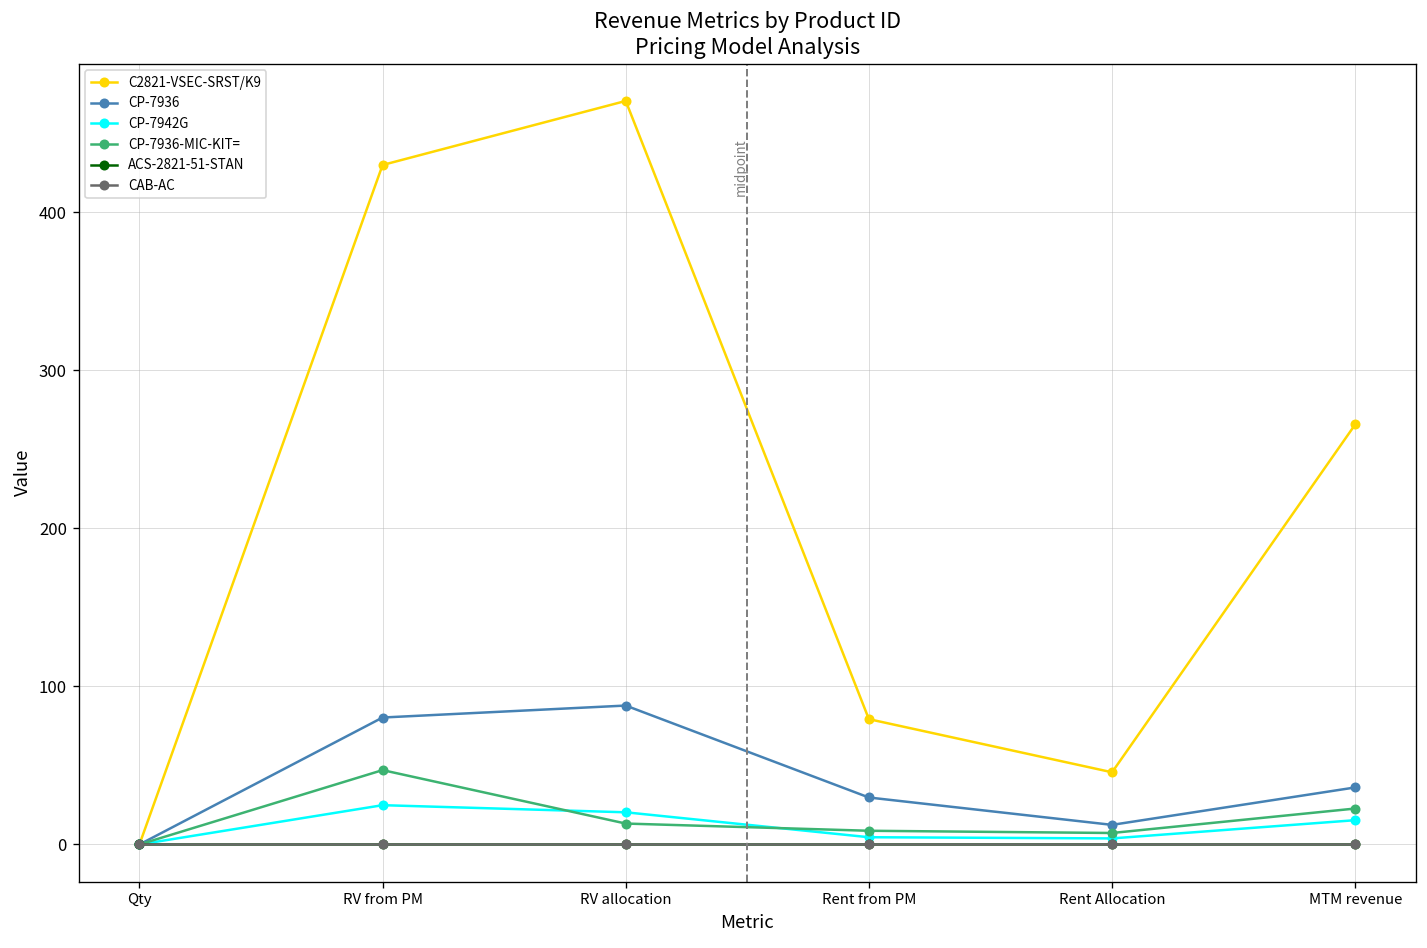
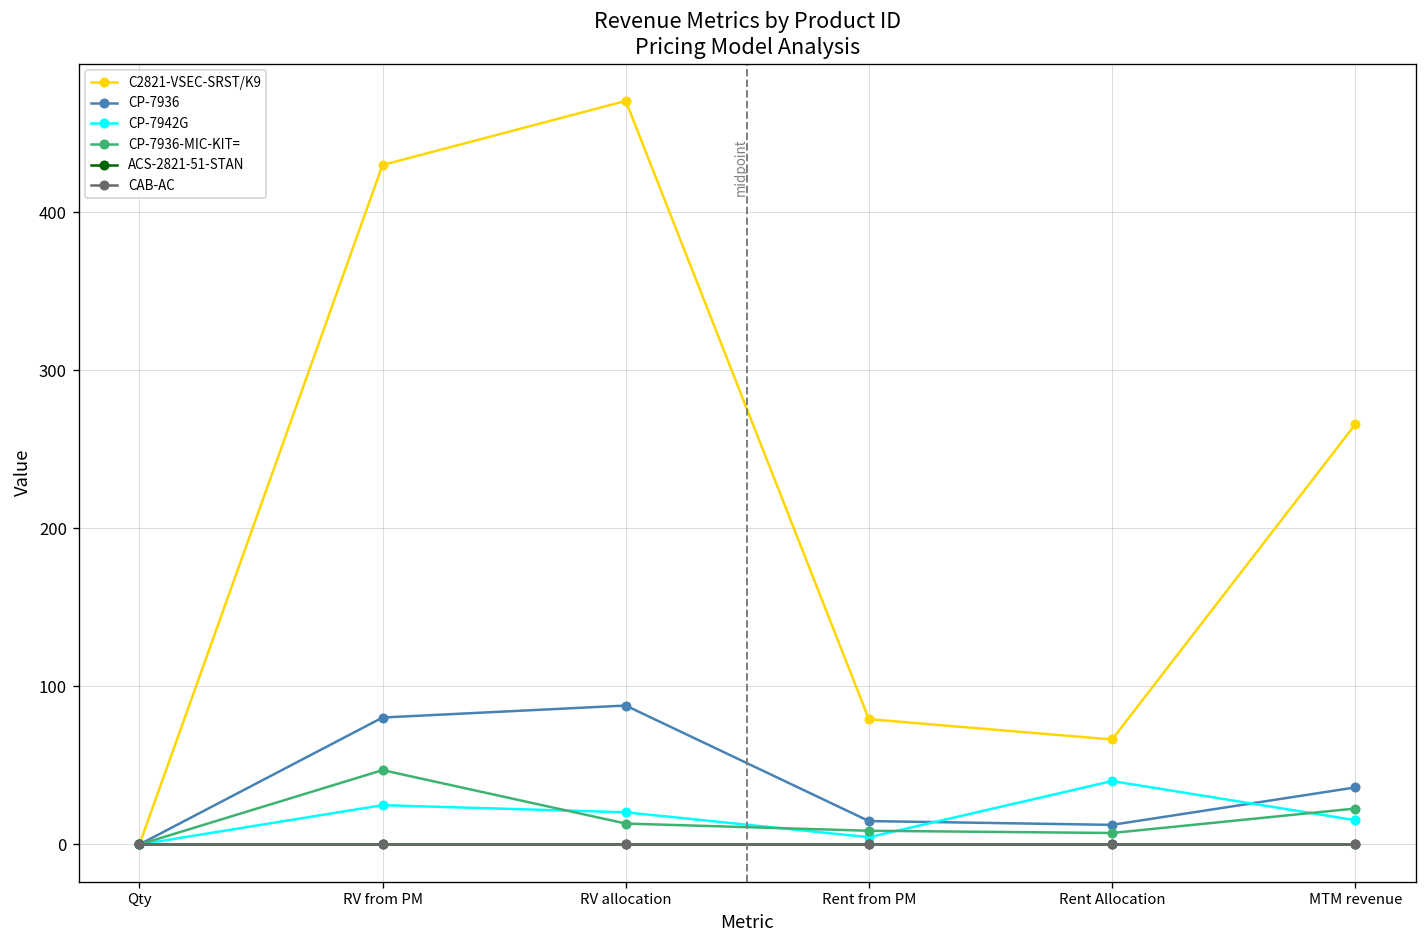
  {
    "C2821-VSEC-SRST/K9": {
      "RV from PM": 430,
      "RV allocation": 470,
      "Rent from PM": 79,
-     "Rent Allocation": 46,
+     "Rent Allocation": 66,
      "MTM revenue": 266
    },
    "CP-7936": {
      "RV from PM": 80,
      "RV allocation": 88,
-     "Rent from PM": 30,
+     "Rent from PM": 15,
      "Rent Allocation": 12,
      "MTM revenue": 36
    },
    "CP-7942G": {
      "RV from PM": 25,
      "RV allocation": 20,
      "Rent from PM": 5,
-     "Rent Allocation": 4,
+     "Rent Allocation": 40,
      "MTM revenue": 15
    },
    "CP-7936-MIC-KIT=": {
      "RV from PM": 47,
      "RV allocation": 13,
      "Rent from PM": 9,
      "Rent Allocation": 7,
      "MTM revenue": 23
    },
    "CAB-AC": {
      "RV from PM": 0,
      "RV allocation": 0,
      "Rent from PM": 0,
      "Rent Allocation": 0,
      "MTM revenue": 0
    }
  }
